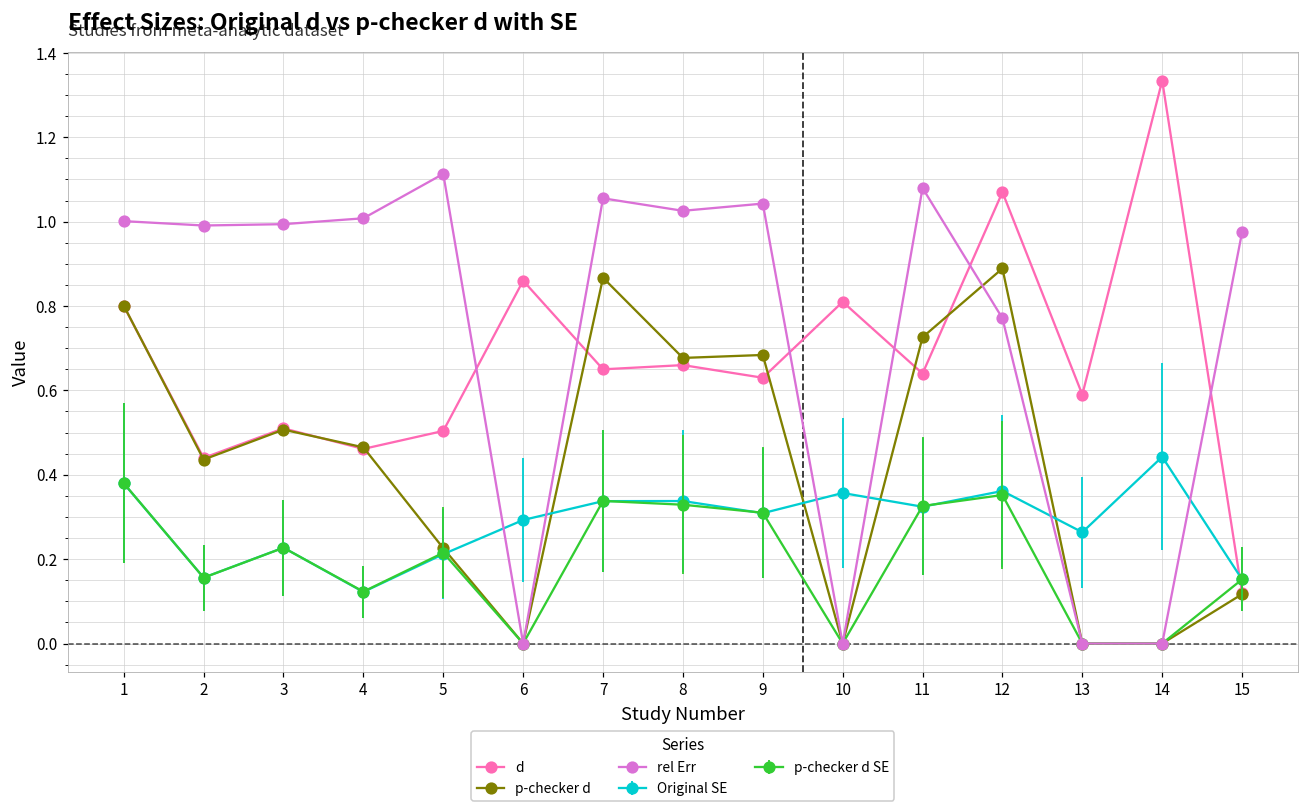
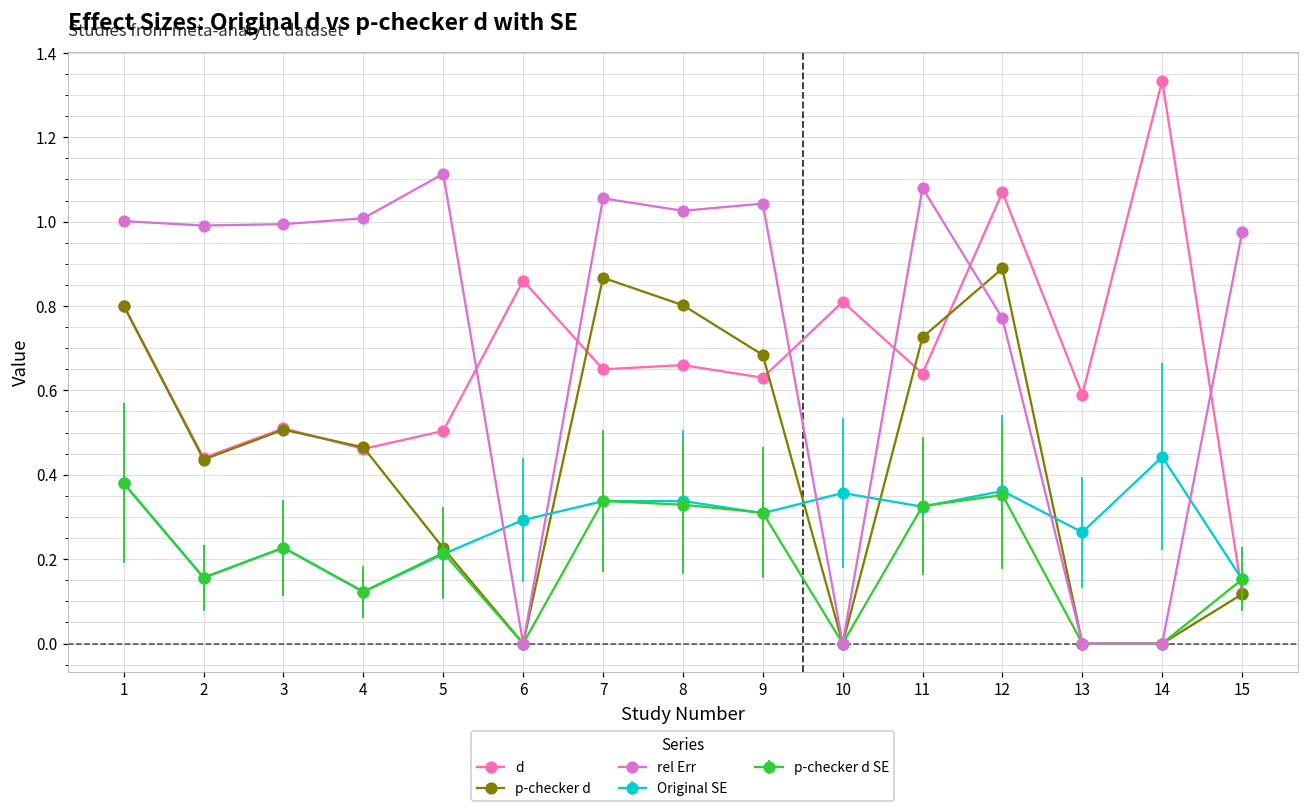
  {
    "p-checker d": {
      "5": 0.23,
      "7": 0.87,
-     "8": 0.68,
+     "8": 0.80,
      "9": 0.68,
      "11": 0.73,
      "12": 0.89
    }
  }
